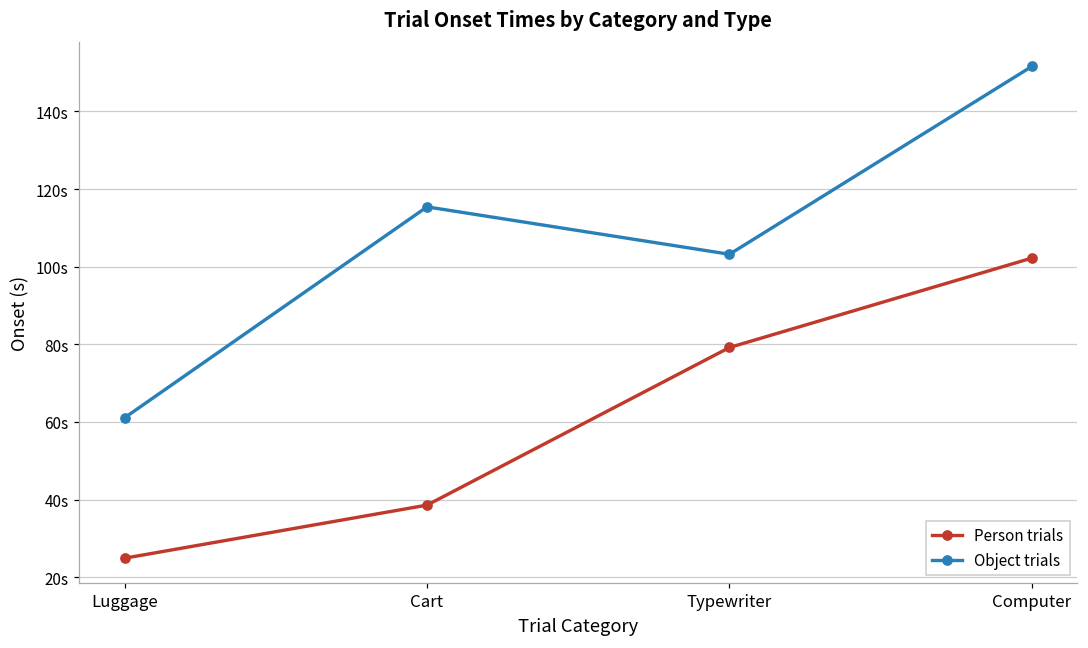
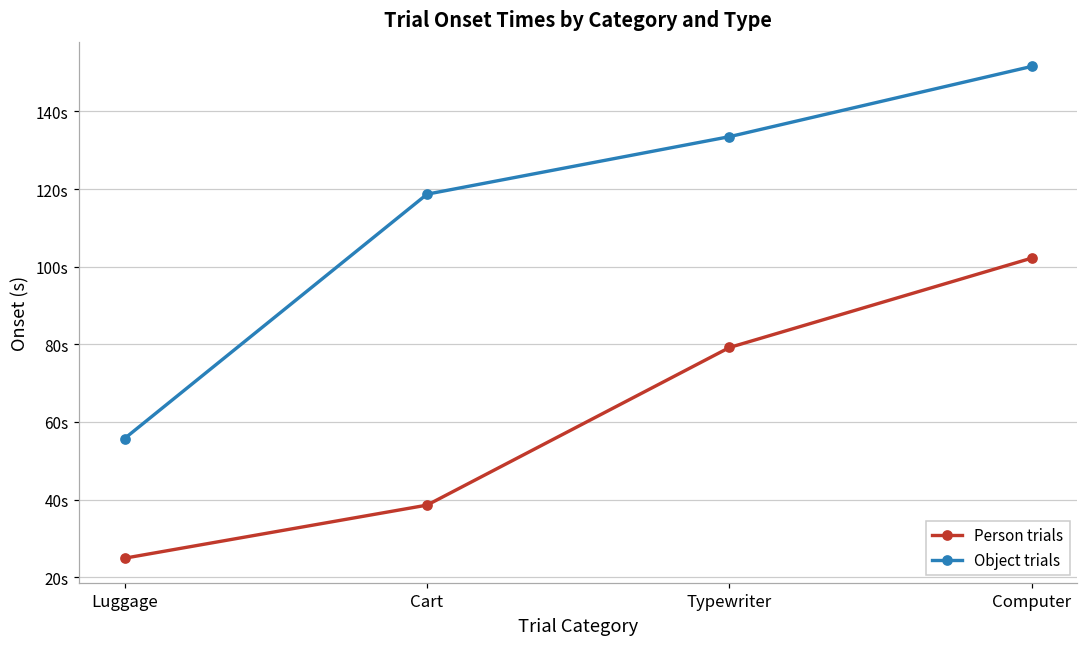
  {
    "Person trials": {
      "Luggage": "25s",
      "Cart": "39s",
      "Typewriter": "79s",
      "Computer": "102s"
    },
    "Object trials": {
-     "Luggage": "61s",
-     "Cart": "115s",
-     "Typewriter": "103s",
+     "Luggage": "56s",
+     "Cart": "119s",
+     "Typewriter": "134s",
      "Computer": "152s"
    }
  }
